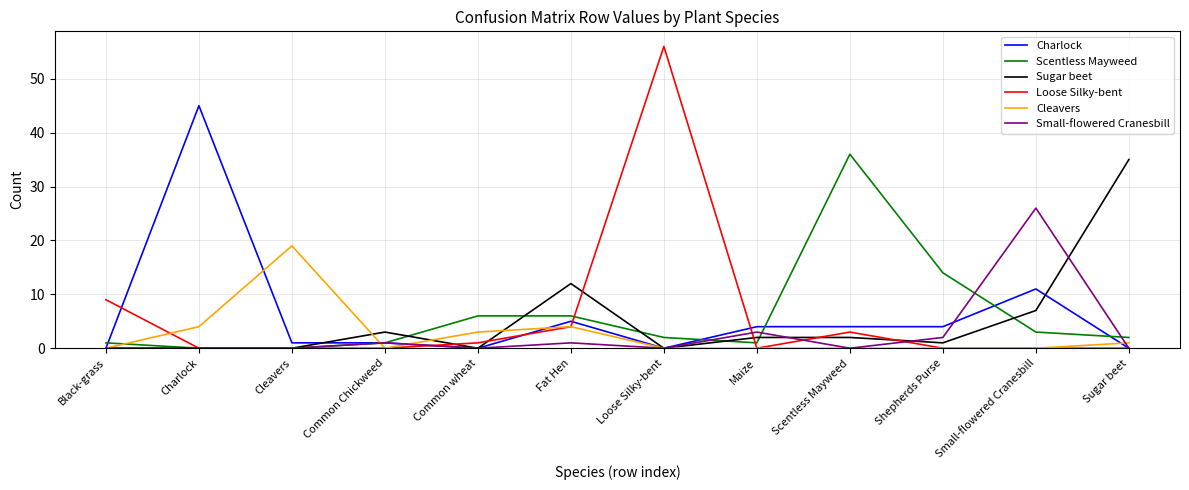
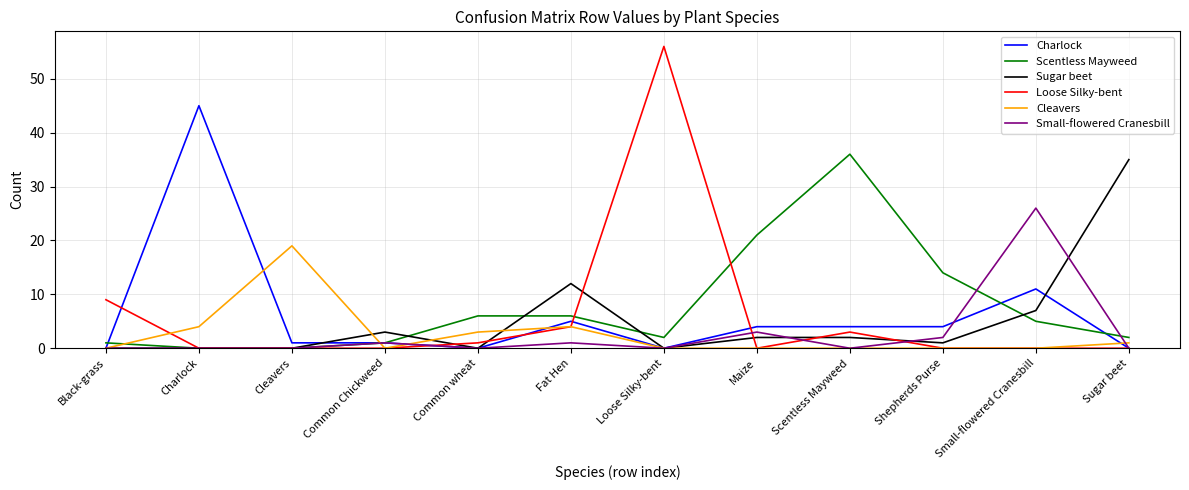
  {
    "Charlock": {
      "Charlock": 45,
      "Cleavers": 1,
      "Fat Hen": 5,
      "Maize": 4,
      "Scentless Mayweed": 4,
      "Shepherds Purse": 4,
      "Small-flowered Cranesbill": 11
    },
    "Scentless Mayweed": {
      "Black-grass": 1,
      "Common wheat": 6,
      "Fat Hen": 6,
      "Loose Silky-bent": 2,
-     "Maize": 1,
+     "Maize": 21,
      "Scentless Mayweed": 36,
      "Shepherds Purse": 14,
-     "Small-flowered Cranesbill": 3,
+     "Small-flowered Cranesbill": 5,
      "Sugar beet": 2
    },
    "Sugar beet": {
      "Common Chickweed": 3,
      "Fat Hen": 12,
      "Maize": 2,
      "Scentless Mayweed": 2,
      "Shepherds Purse": 1,
      "Small-flowered Cranesbill": 7,
      "Sugar beet": 35
    },
    "Loose Silky-bent": {
      "Black-grass": 9,
      "Common wheat": 1,
      "Loose Silky-bent": 56,
      "Scentless Mayweed": 3
    },
    "Cleavers": {
      "Charlock": 4,
      "Cleavers": 19,
      "Common wheat": 3,
      "Sugar beet": 1
    },
    "Small-flowered Cranesbill": {
      "Fat Hen": 1,
      "Maize": 3,
      "Shepherds Purse": 2,
      "Small-flowered Cranesbill": 26
    }
  }
